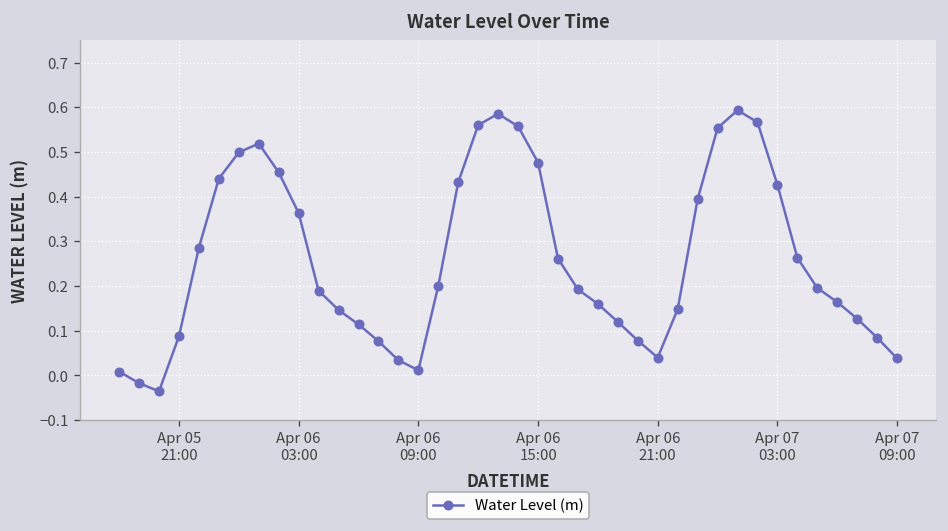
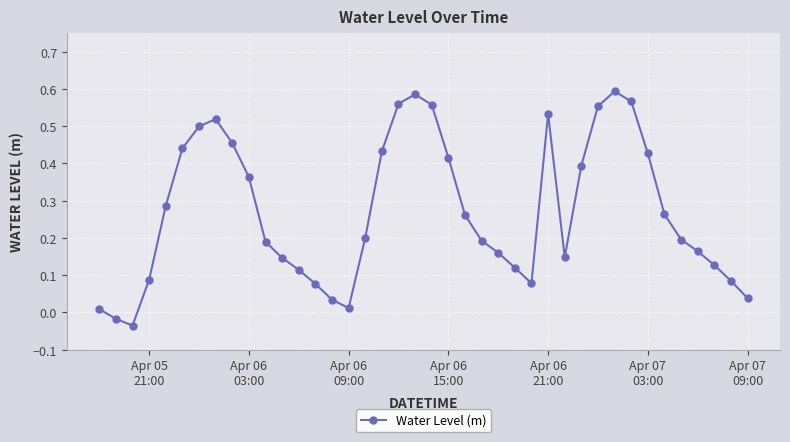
  {
    "Apr 05 21:00": 0.09,
    "Apr 06 03:00": 0.36,
    "Apr 06 09:00": 0.01,
-   "Apr 06 15:00": 0.48,
-   "Apr 06 21:00": 0.04,
+   "Apr 06 15:00": 0.42,
+   "Apr 06 21:00": 0.53,
    "Apr 07 03:00": 0.43,
    "Apr 07 09:00": 0.04
  }
